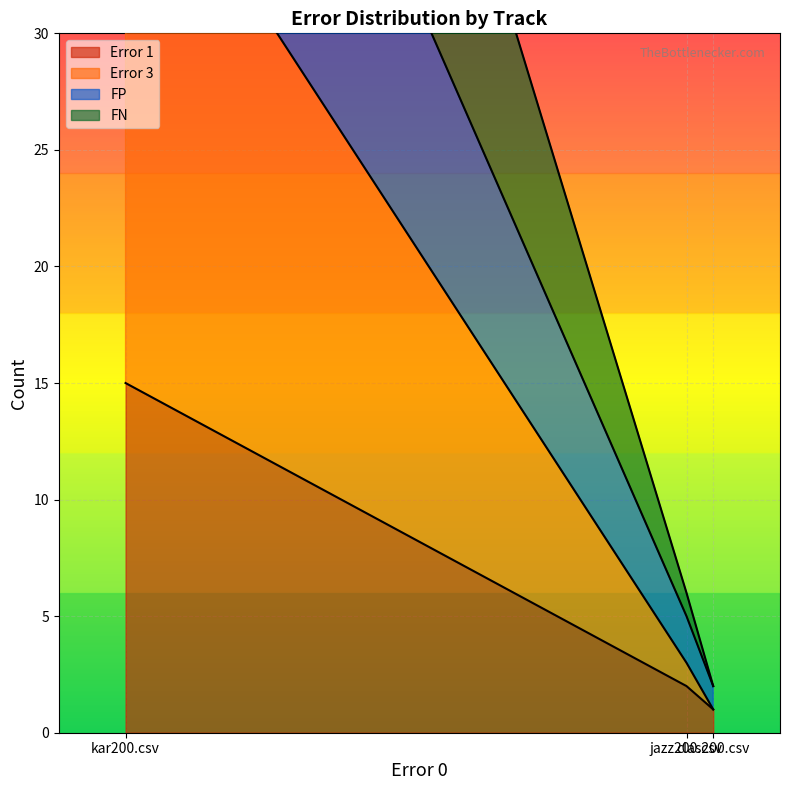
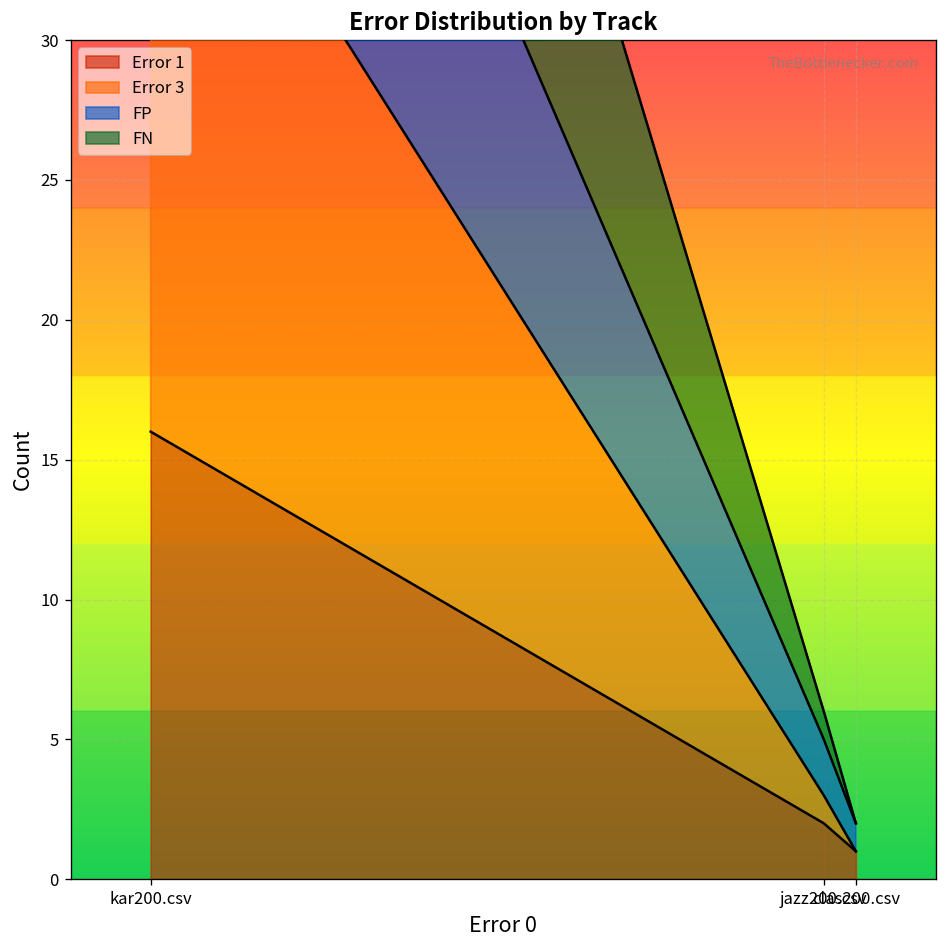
  {
    "Error 1": {
-     "kar200.csv": 15
+     "kar200.csv": 16
    }
  }
